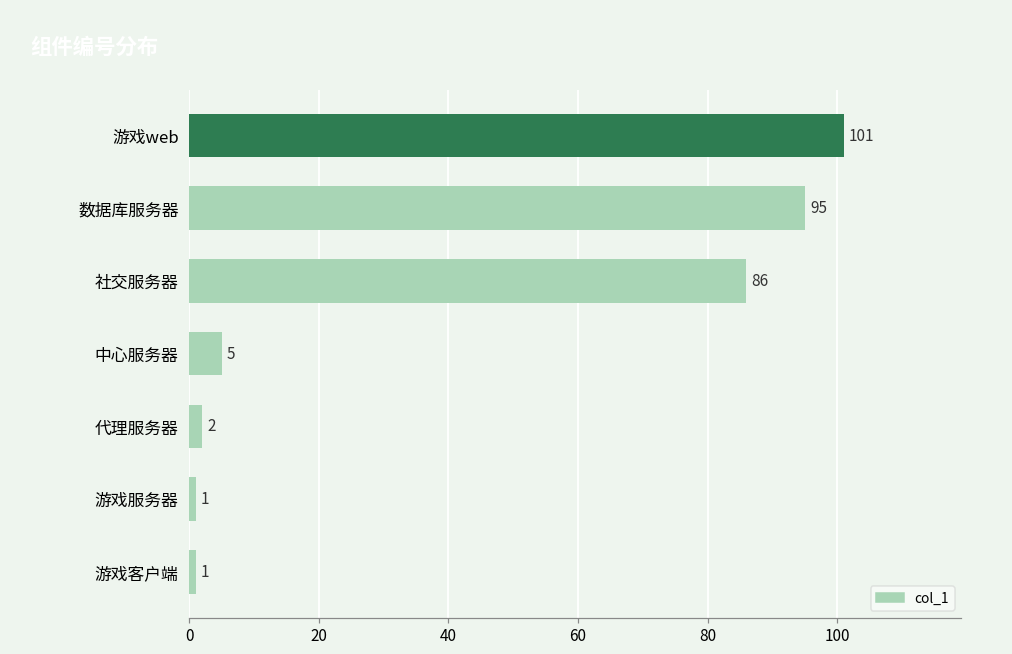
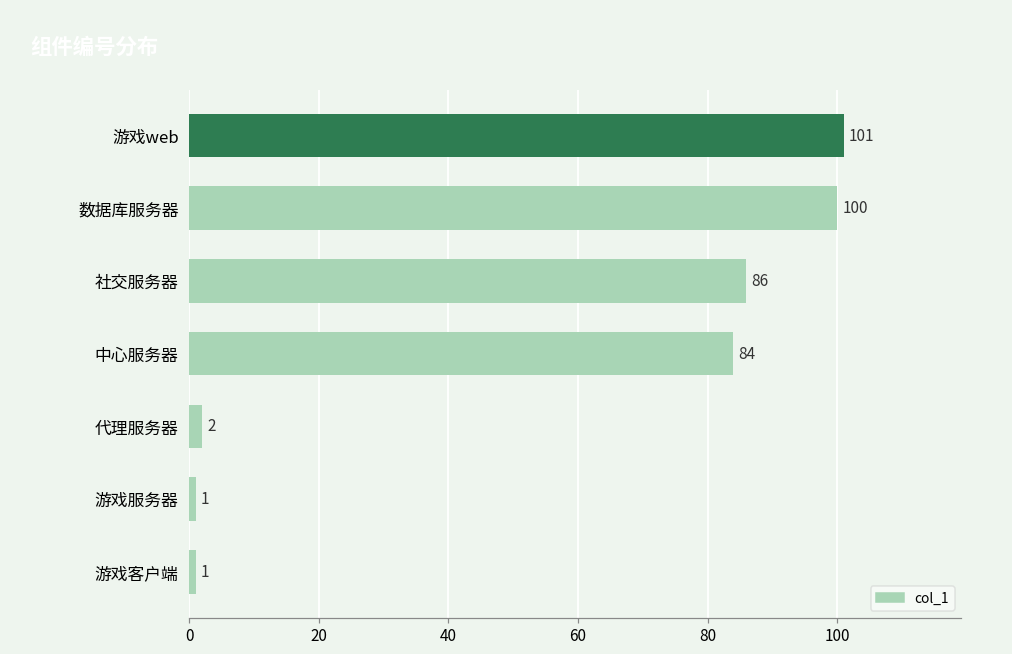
  {
    "游戏web": 101,
-   "数据库服务器": 95,
+   "数据库服务器": 100,
    "社交服务器": 86,
-   "中心服务器": 5,
+   "中心服务器": 84,
    "代理服务器": 2,
    "游戏服务器": 1,
    "游戏客户端": 1
  }
